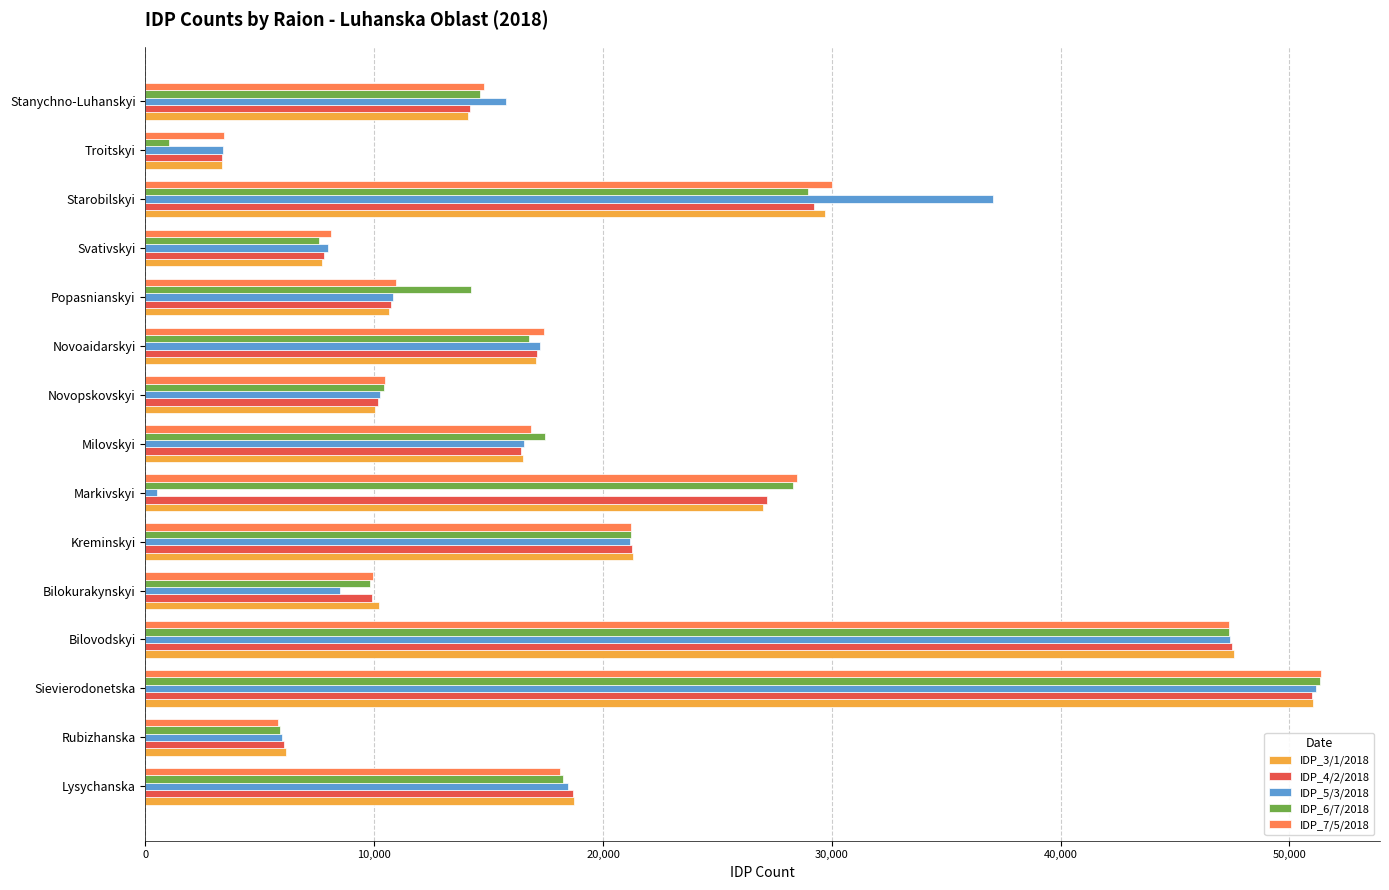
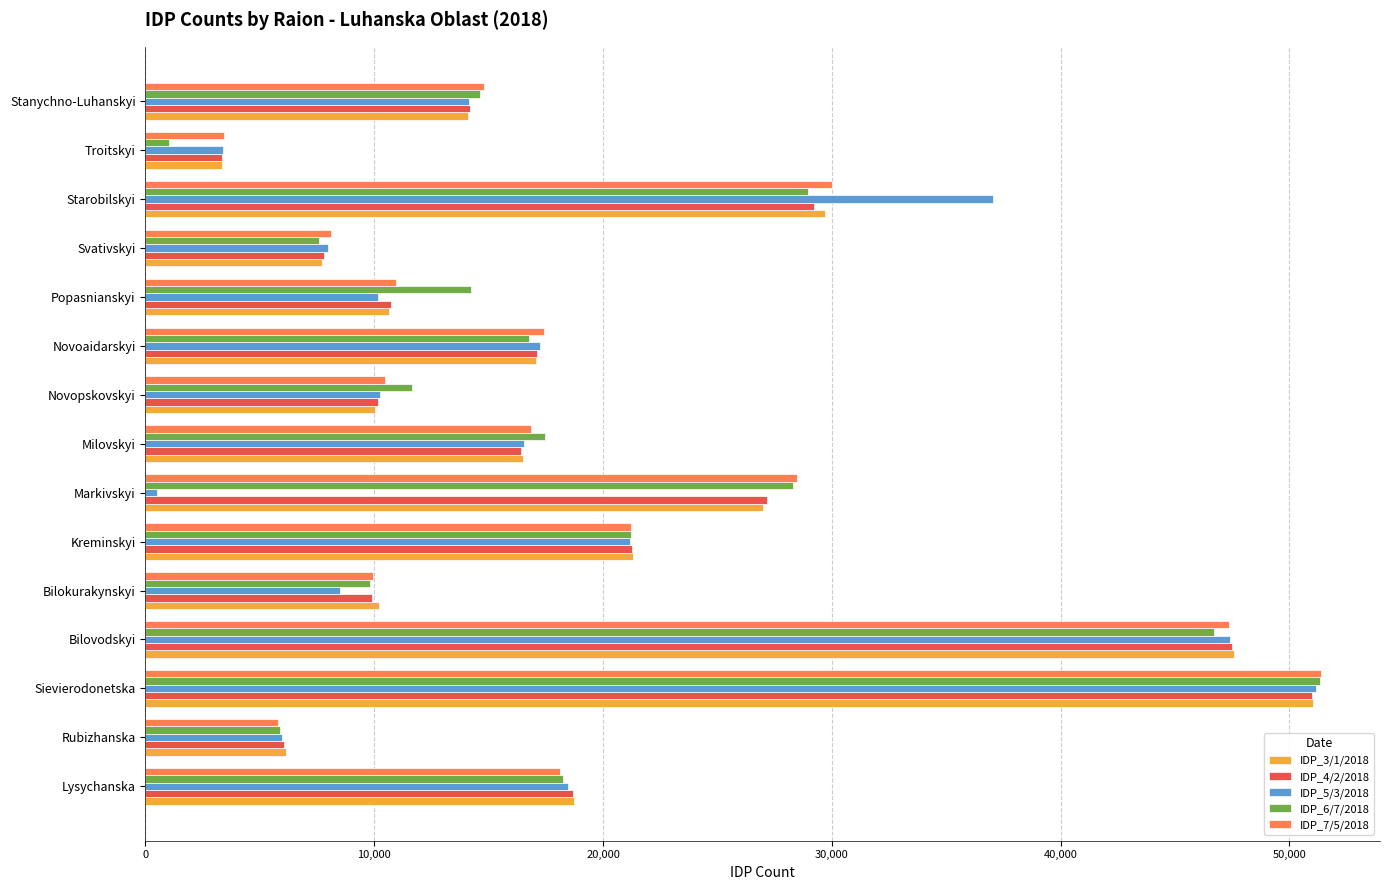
  {
    "IDP_5/3/2018": {
-     "Stanychno-Luhanskyi": "15,800",
+     "Stanychno-Luhanskyi": "14,200",
      "Troitskyi": "3,400",
      "Starobilskyi": "37,000",
      "Svativskyi": "8,000",
-     "Popasnianskyi": "10,800",
+     "Popasnianskyi": "10,200",
      "Novoaidarskyi": "17,300",
      "Novopskovskyi": "10,200",
      "Milovskyi": "16,500",
      "Markivskyi": "500",
      "Kreminskyi": "21,200",
      "Bilokurakynskyi": "8,500",
      "Bilovodskyi": "47,400",
      "Sievierodonetska": "51,200",
      "Rubizhanska": "6,000",
      "Lysychanska": "18,500"
    },
    "IDP_6/7/2018": {
      "Stanychno-Luhanskyi": "14,600",
      "Troitskyi": "1,000",
      "Starobilskyi": "29,000",
      "Svativskyi": "7,600",
      "Popasnianskyi": "14,200",
      "Novoaidarskyi": "16,800",
-     "Novopskovskyi": "10,400",
+     "Novopskovskyi": "11,600",
      "Milovskyi": "17,400",
      "Markivskyi": "28,300",
      "Kreminskyi": "21,200",
      "Bilokurakynskyi": "9,800",
-     "Bilovodskyi": "47,300",
+     "Bilovodskyi": "46,700",
      "Sievierodonetska": "51,300",
      "Rubizhanska": "5,900",
      "Lysychanska": "18,200"
    }
  }
